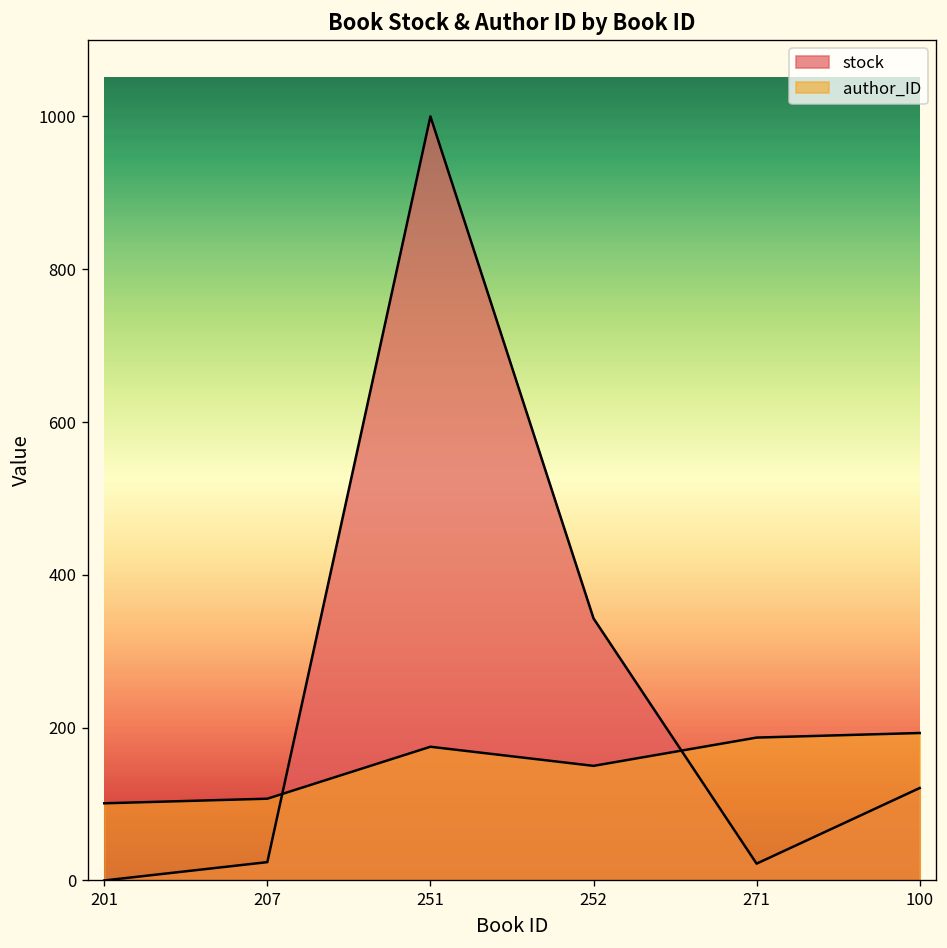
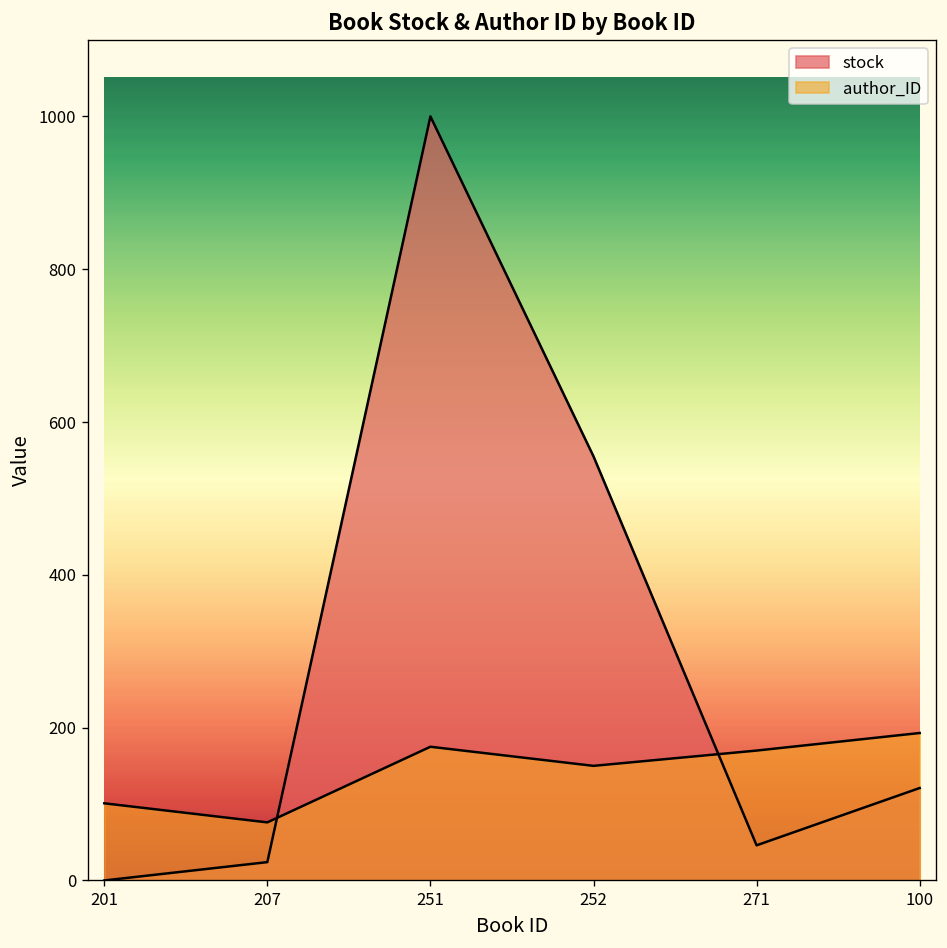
  {
    "stock": {
      "201": 0,
      "207": 20,
      "251": 1000,
-     "252": 340,
-     "271": 20,
+     "252": 560,
+     "271": 50,
      "100": 120
    },
    "author_ID": {
      "201": 100,
-     "207": 110,
+     "207": 80,
      "251": 180,
      "252": 150,
-     "271": 190,
+     "271": 170,
      "100": 190
    }
  }
